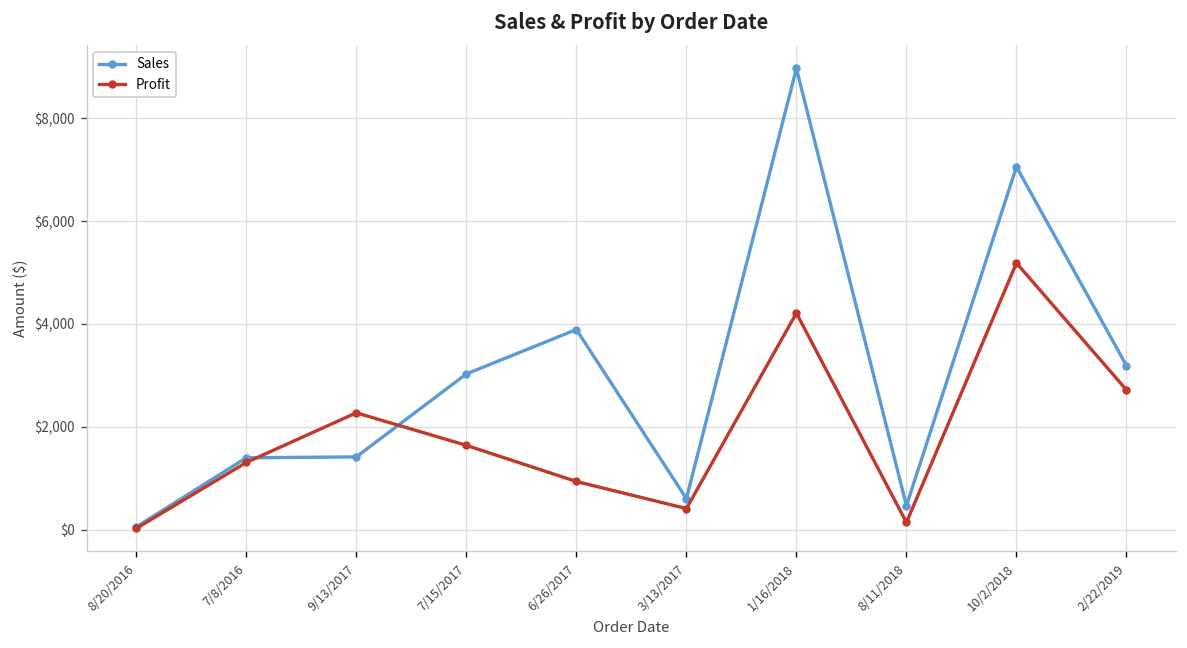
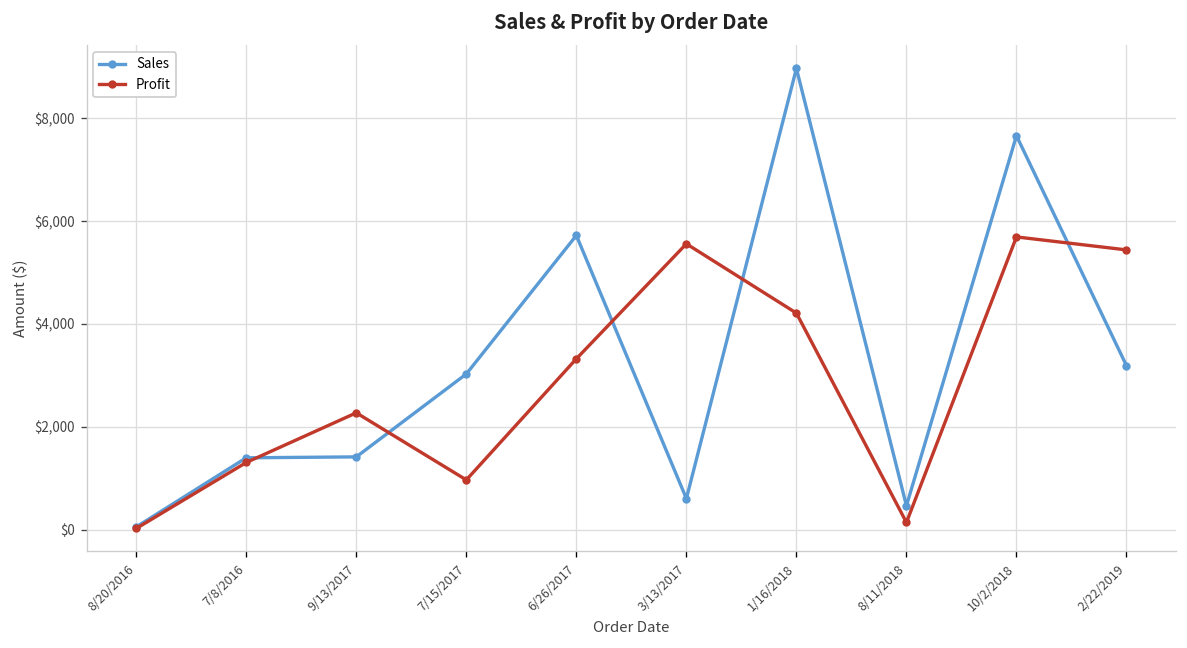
  {
    "Sales": {
      "7/8/2016": "$1,400",
      "9/13/2017": "$1,400",
      "7/15/2017": "$3,000",
-     "6/26/2017": "$3,900",
+     "6/26/2017": "$5,700",
      "3/13/2017": "$600",
      "1/16/2018": "$9,000",
      "8/11/2018": "$500",
-     "10/2/2018": "$7,100",
+     "10/2/2018": "$7,700",
      "2/22/2019": "$3,200"
    },
    "Profit": {
      "7/8/2016": "$1,300",
      "9/13/2017": "$2,300",
-     "7/15/2017": "$1,600",
-     "6/26/2017": "$900",
-     "3/13/2017": "$400",
+     "7/15/2017": "$1,000",
+     "6/26/2017": "$3,300",
+     "3/13/2017": "$5,600",
      "1/16/2018": "$4,200",
      "8/11/2018": "$100",
-     "10/2/2018": "$5,200",
-     "2/22/2019": "$2,700"
+     "10/2/2018": "$5,700",
+     "2/22/2019": "$5,400"
    }
  }
